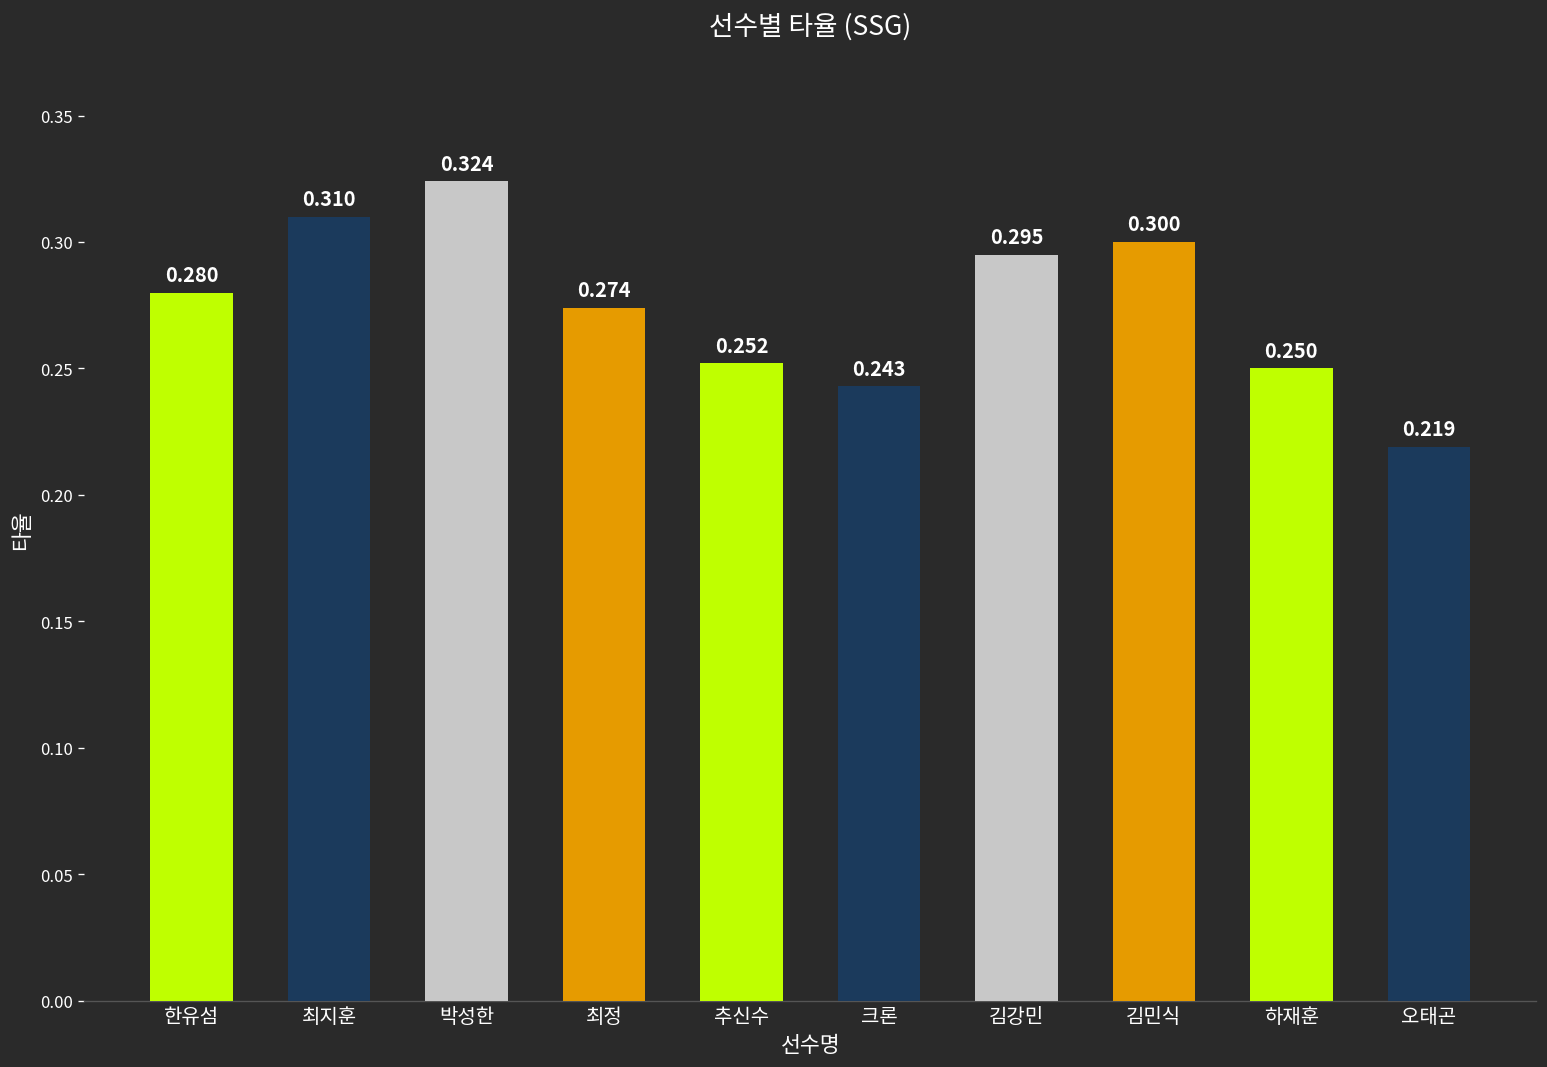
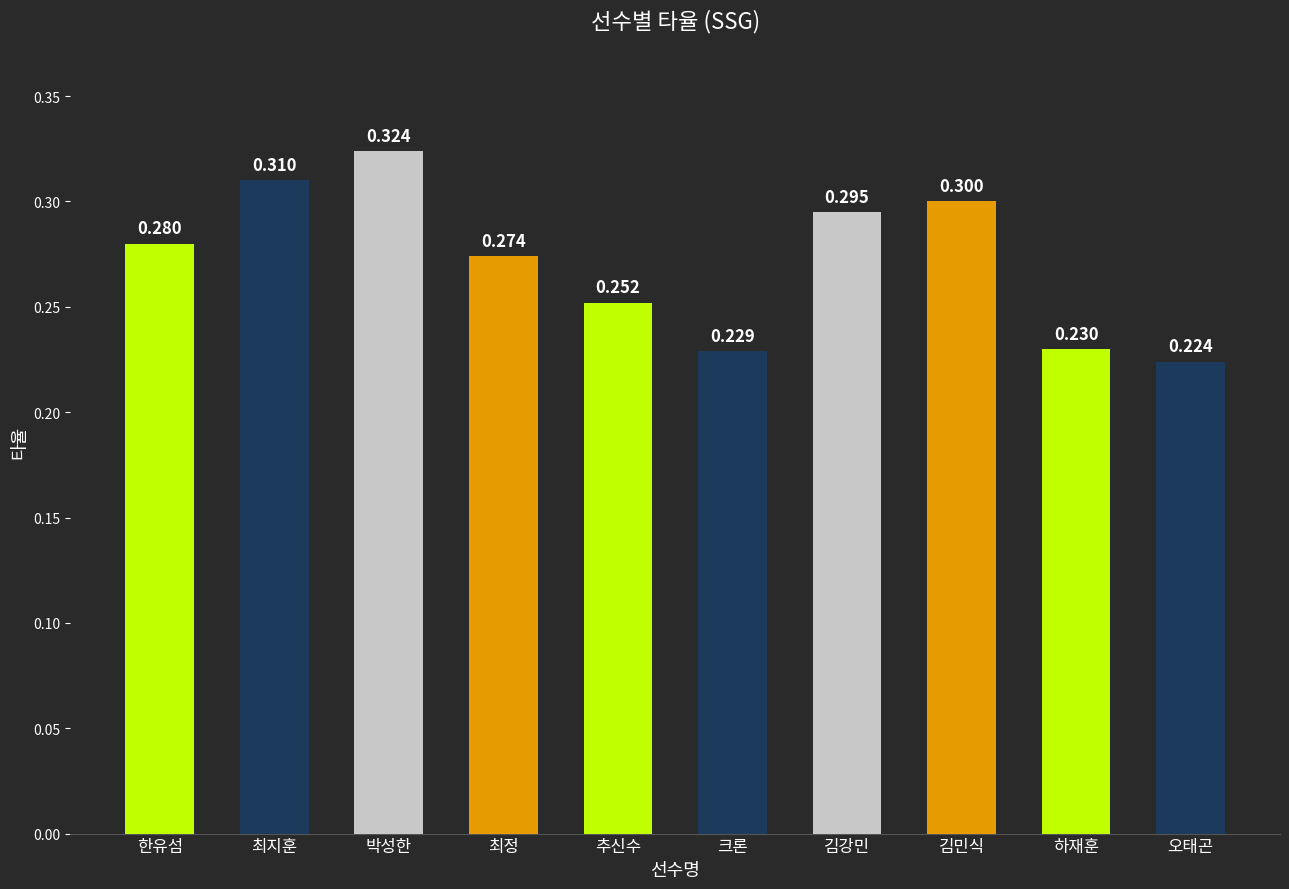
  {
    "한유섬": 0.280,
    "최지훈": 0.310,
    "박성한": 0.324,
    "최정": 0.274,
    "추신수": 0.252,
-   "크론": 0.243,
+   "크론": 0.229,
    "김강민": 0.295,
    "김민식": 0.300,
-   "하재훈": 0.250,
-   "오태곤": 0.219
+   "하재훈": 0.230,
+   "오태곤": 0.224
  }
